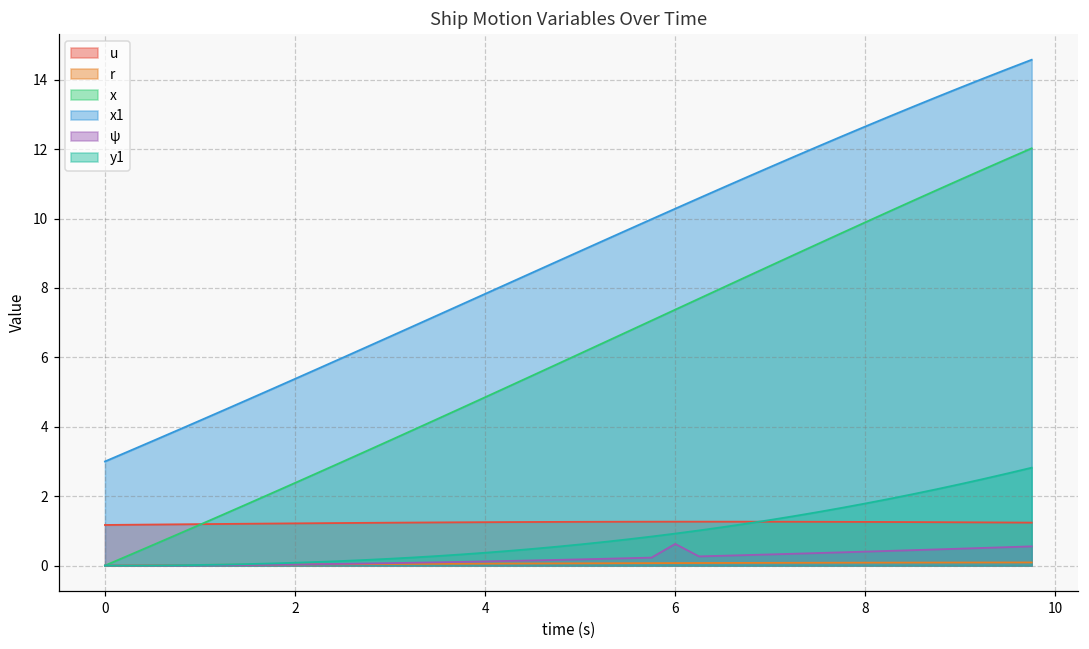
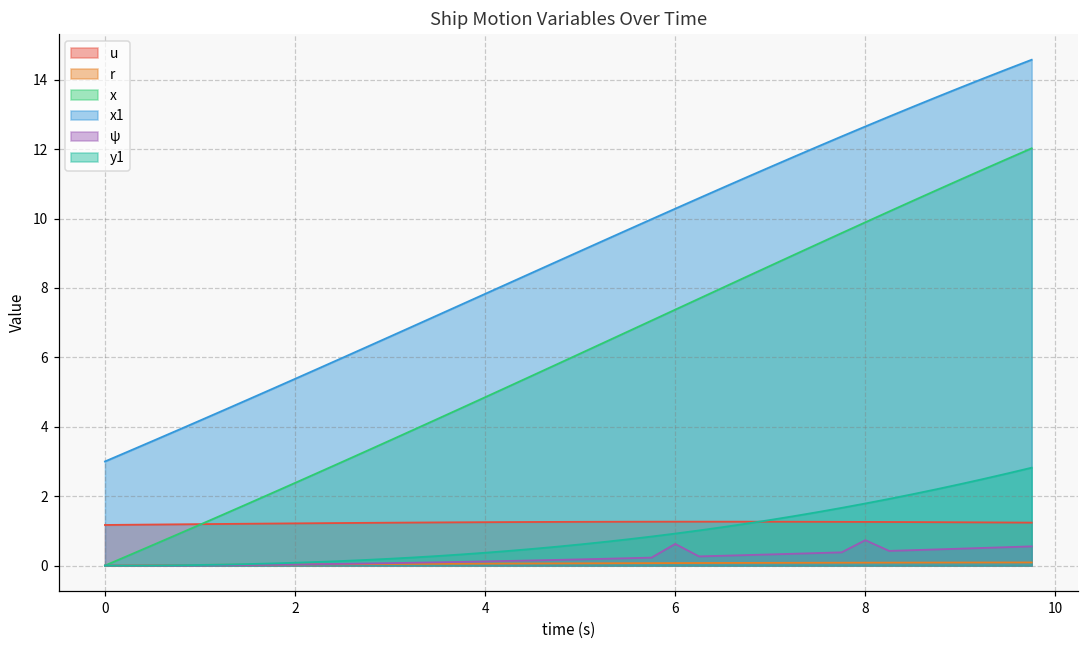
  {
    "ψ": {
      "6": 0.6,
-     "8": 0.4
+     "8": 0.7
    }
  }
